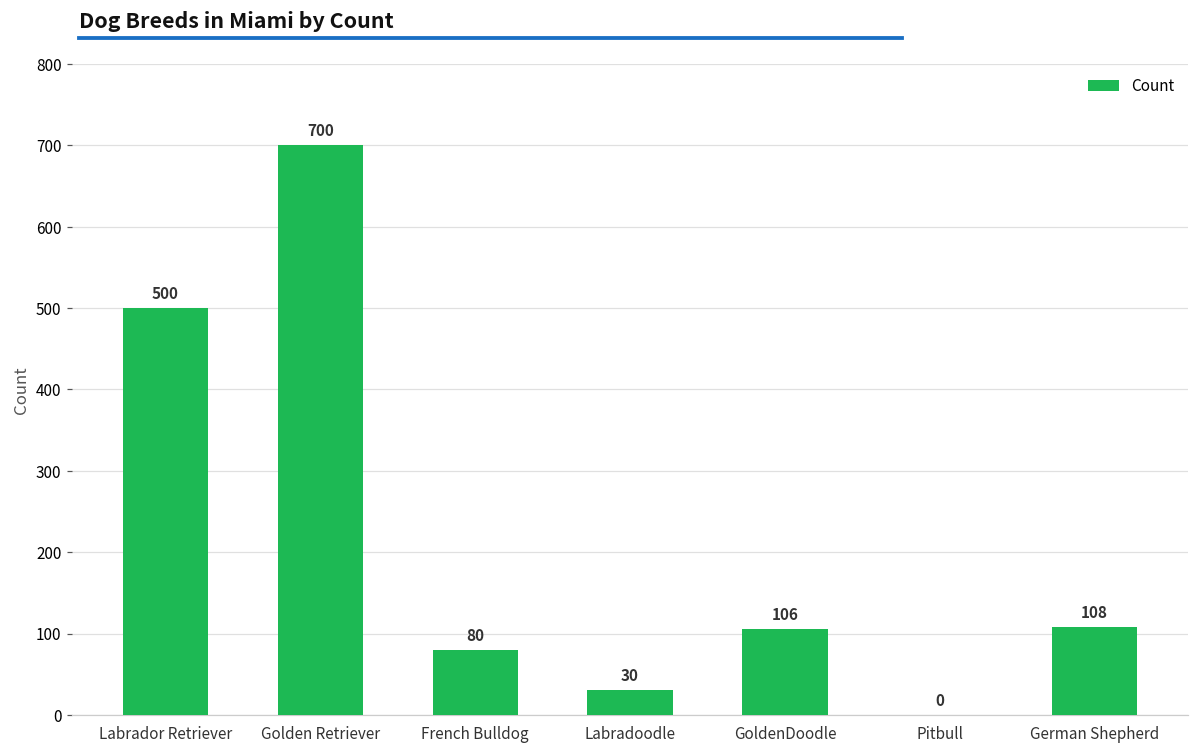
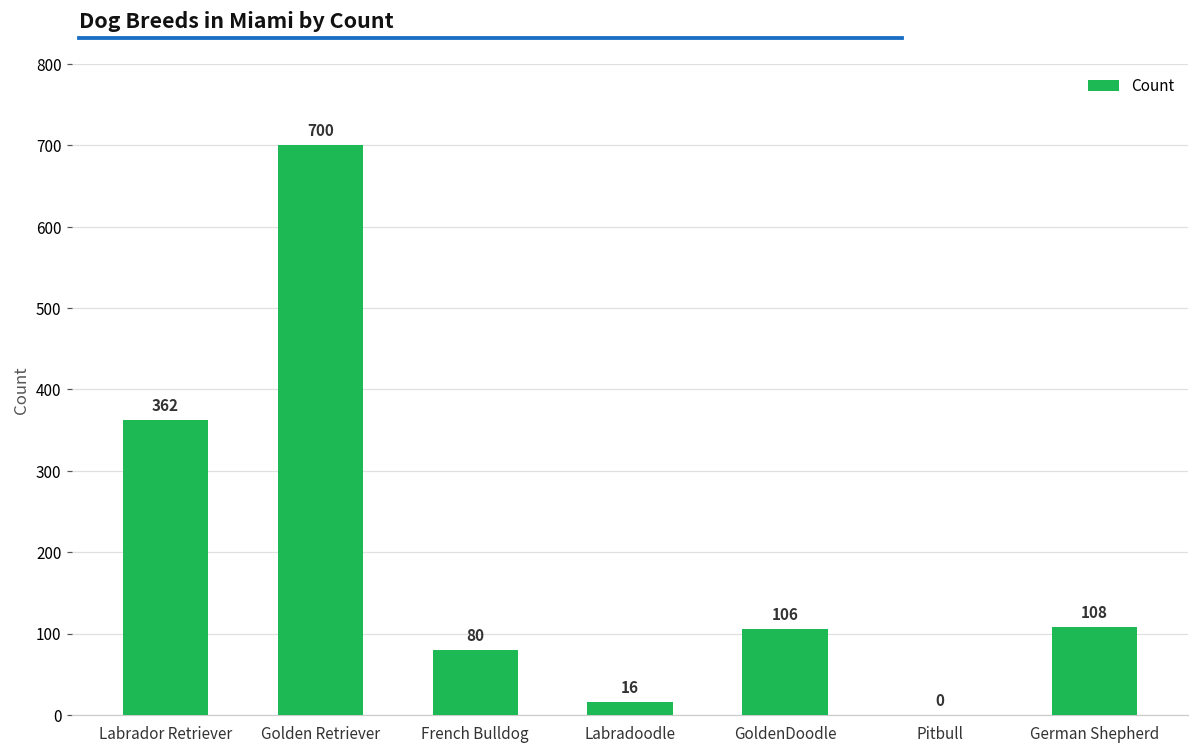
  {
-   "Labrador Retriever": 500,
+   "Labrador Retriever": 362,
    "Golden Retriever": 700,
    "French Bulldog": 80,
-   "Labradoodle": 30,
+   "Labradoodle": 16,
    "GoldenDoodle": 106,
    "Pitbull": 0,
    "German Shepherd": 108
  }
